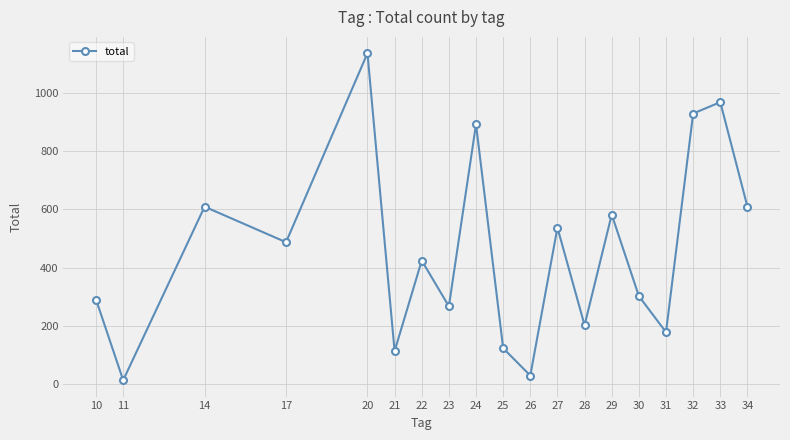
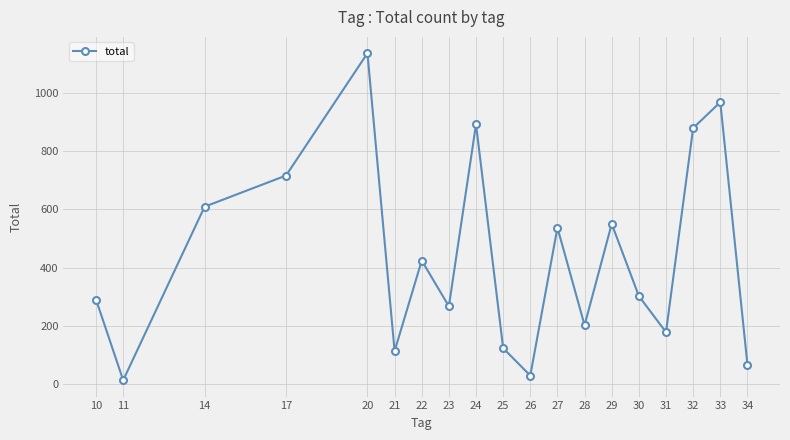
  {
    "10": 290,
    "11": 10,
    "14": 610,
-   "17": 490,
+   "17": 720,
    "20": 1140,
    "21": 110,
    "22": 420,
    "23": 270,
    "24": 890,
    "25": 120,
    "26": 30,
    "27": 540,
    "28": 200,
-   "29": 580,
+   "29": 550,
    "30": 300,
    "31": 180,
-   "32": 930,
+   "32": 880,
    "33": 970,
-   "34": 610
+   "34": 70
  }
